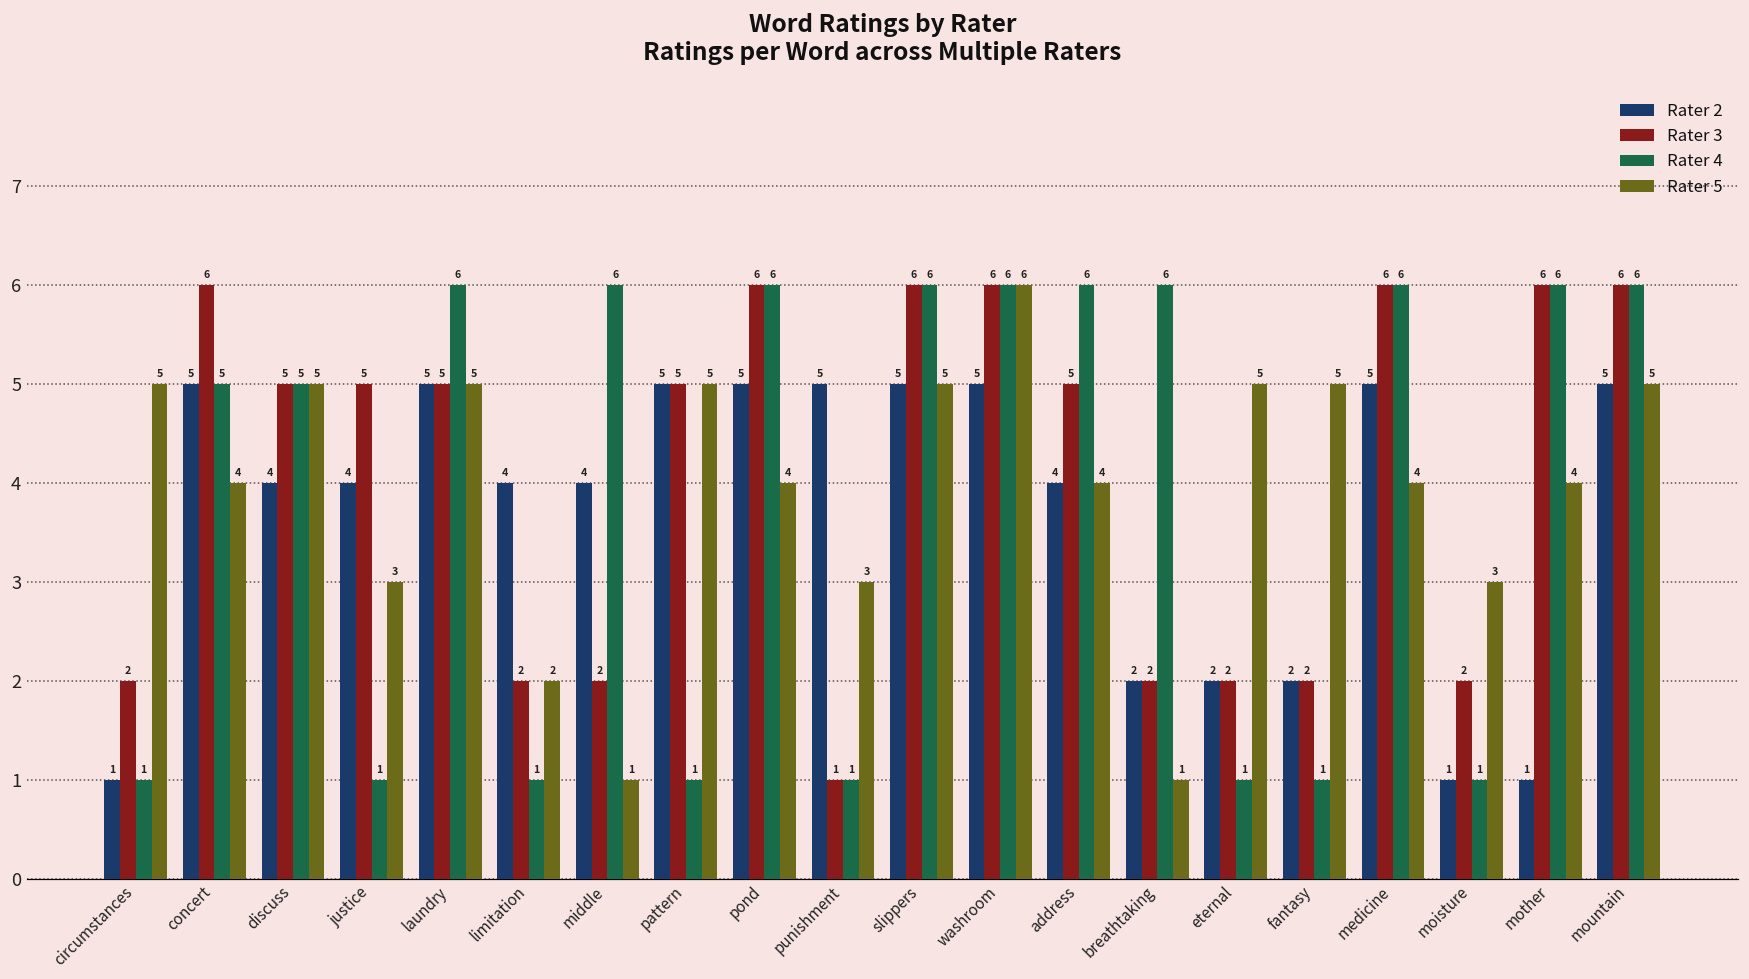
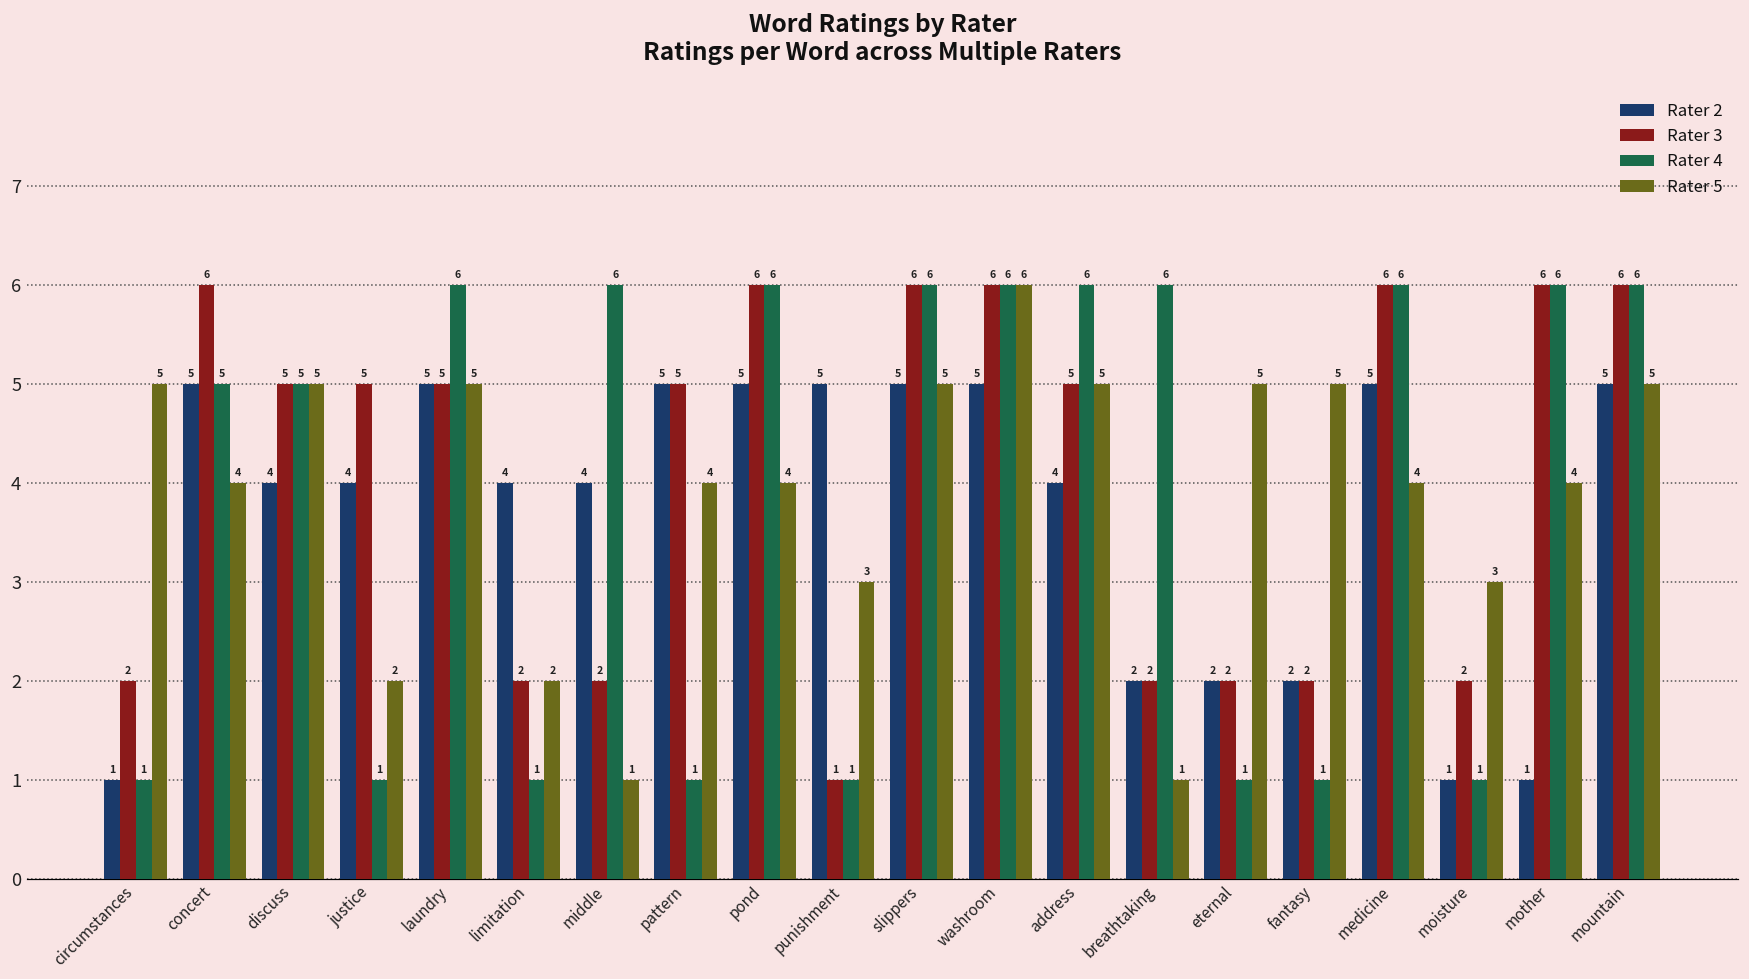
  {
    "Rater 3": {
      "circumstances": 2,
      "concert": 6,
      "discuss": 5,
      "justice": 5,
      "laundry": 5,
      "limitation": 2,
      "middle": 2,
      "pattern": 5,
      "pond": 6,
      "punishment": 1,
      "slippers": 6,
      "washroom": 6,
      "address": 5,
      "breathtaking": 2,
      "eternal": 2,
      "fantasy": 2,
      "medicine": 6,
      "moisture": 2,
      "mother": 6,
      "mountain": 6
    },
    "Rater 5": {
      "circumstances": 5,
      "concert": 4,
      "discuss": 5,
-     "justice": 3,
+     "justice": 2,
      "laundry": 5,
      "limitation": 2,
      "middle": 1,
-     "pattern": 5,
+     "pattern": 4,
      "pond": 4,
      "punishment": 3,
      "slippers": 5,
      "washroom": 6,
-     "address": 4,
+     "address": 5,
      "breathtaking": 1,
      "eternal": 5,
      "fantasy": 5,
      "medicine": 4,
      "moisture": 3,
      "mother": 4,
      "mountain": 5
    }
  }
